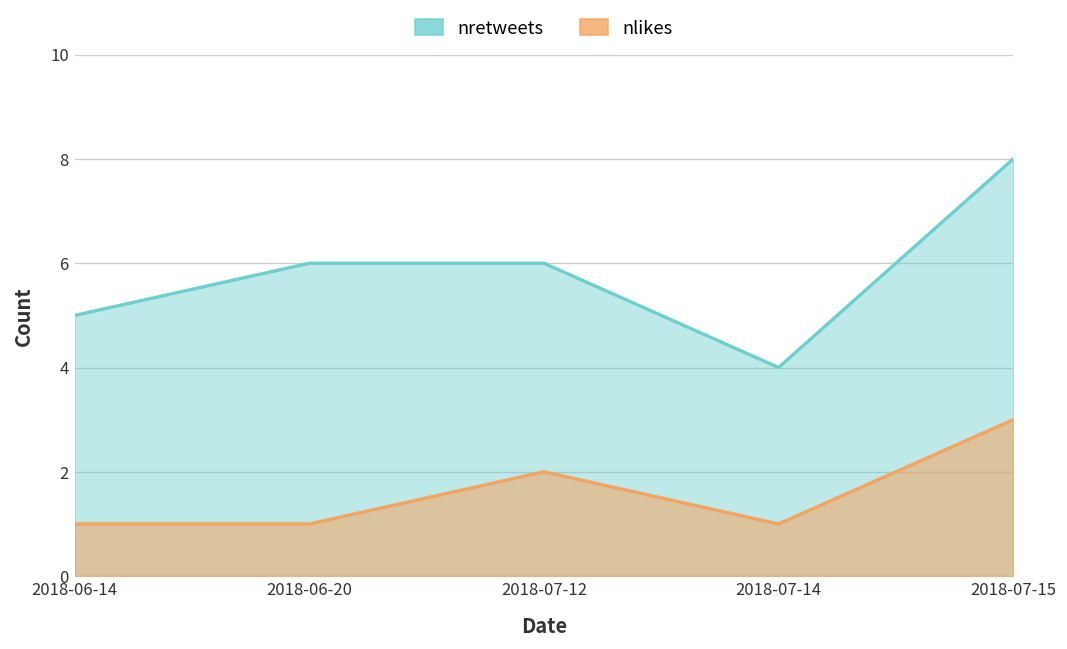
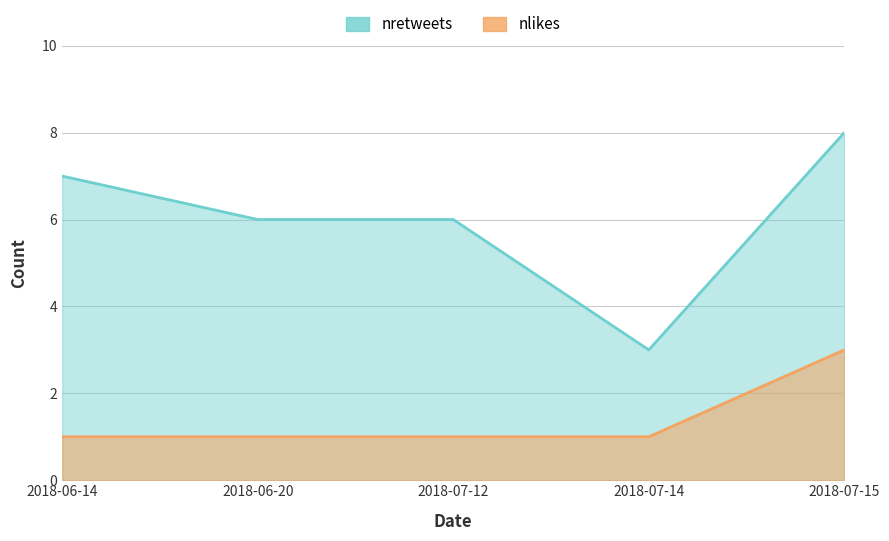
  {
    "nretweets": {
-     "2018-06-14": 5,
+     "2018-06-14": 7,
      "2018-06-20": 6,
      "2018-07-12": 6,
-     "2018-07-14": 4,
+     "2018-07-14": 3,
      "2018-07-15": 8
    },
    "nlikes": {
      "2018-06-14": 1,
      "2018-06-20": 1,
-     "2018-07-12": 2,
+     "2018-07-12": 1,
      "2018-07-14": 1,
      "2018-07-15": 3
    }
  }
